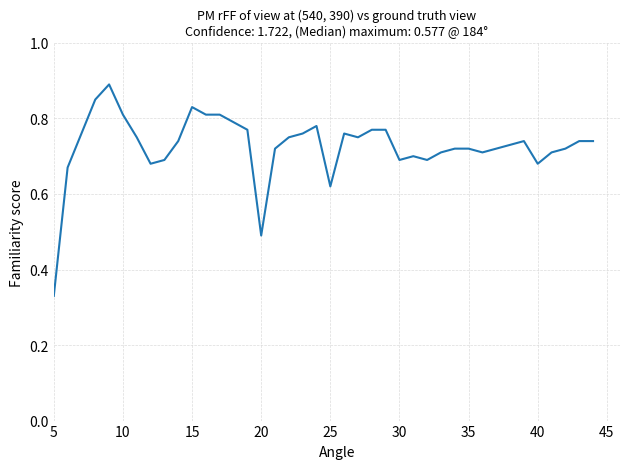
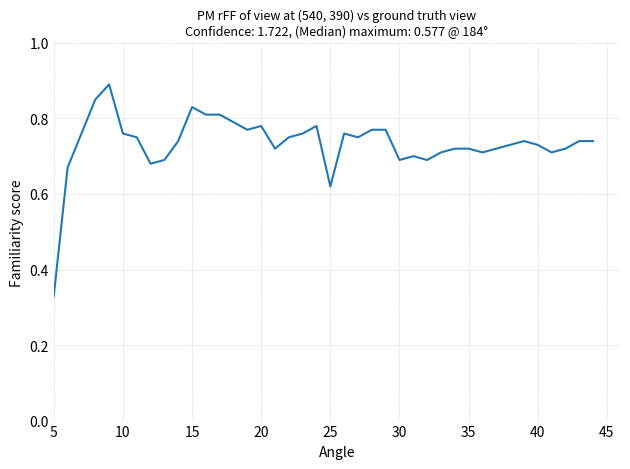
  {
    "5": 0.33,
-   "10": 0.81,
+   "10": 0.76,
    "15": 0.83,
-   "20": 0.49,
+   "20": 0.78,
    "25": 0.62,
    "30": 0.69,
    "35": 0.72,
-   "40": 0.68
+   "40": 0.73
  }
